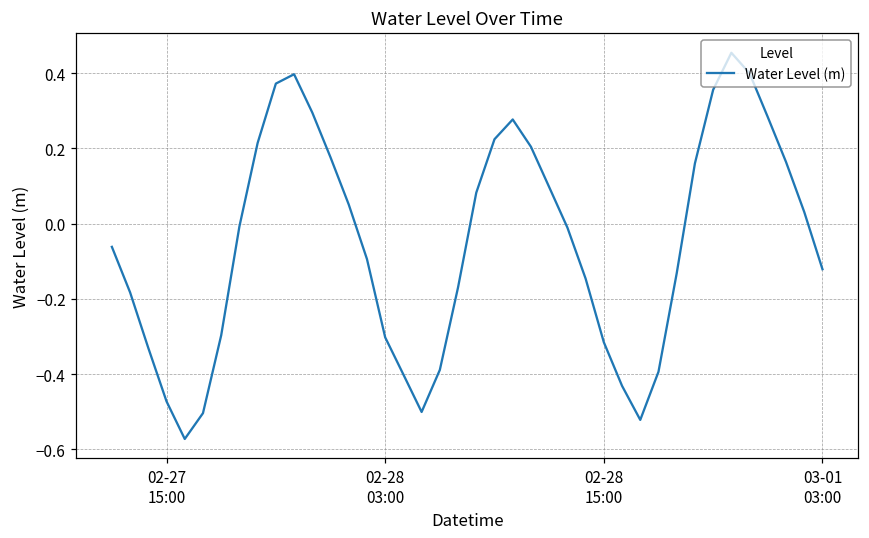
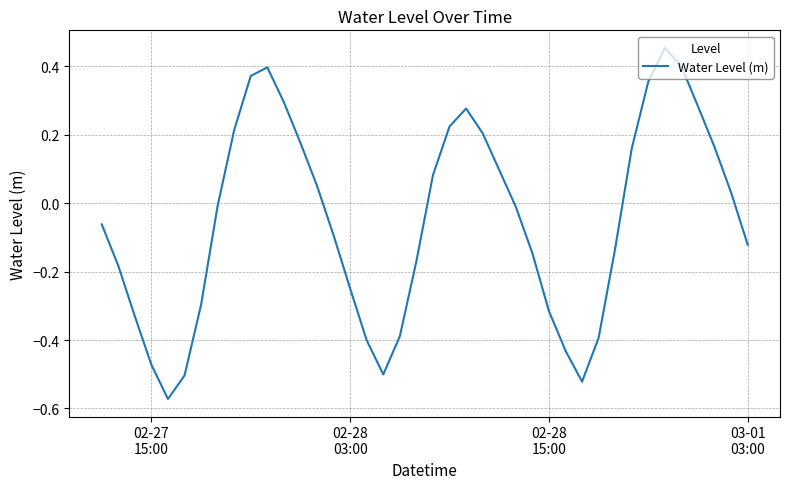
  {
    "02-27 15:00": -0.47,
-   "02-28 03:00": -0.30,
+   "02-28 03:00": -0.25,
    "02-28 15:00": -0.32,
    "03-01 03:00": -0.12
  }
